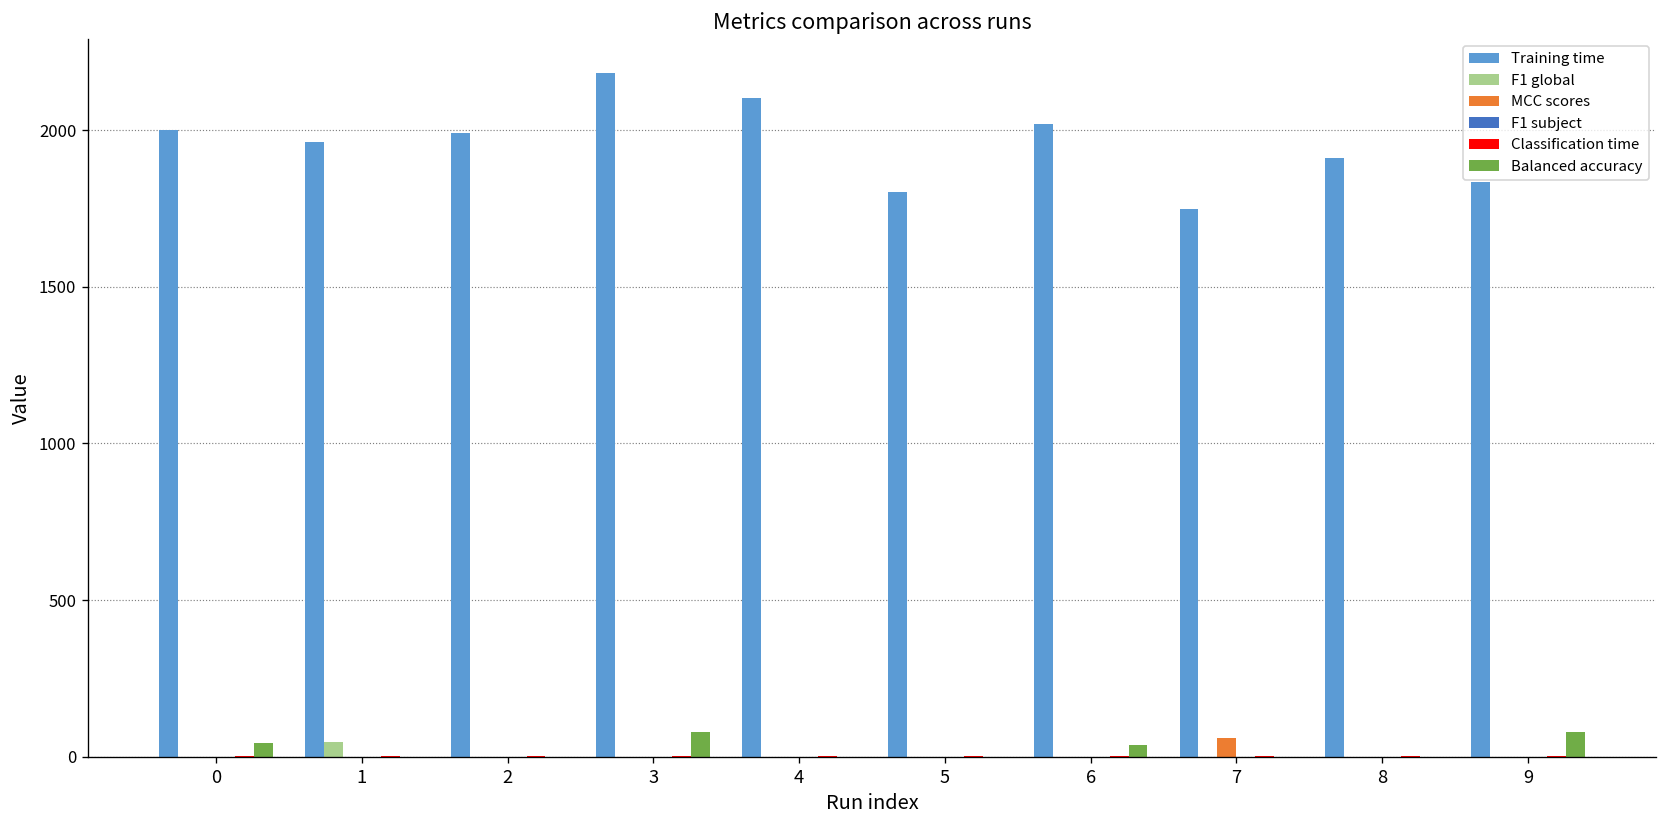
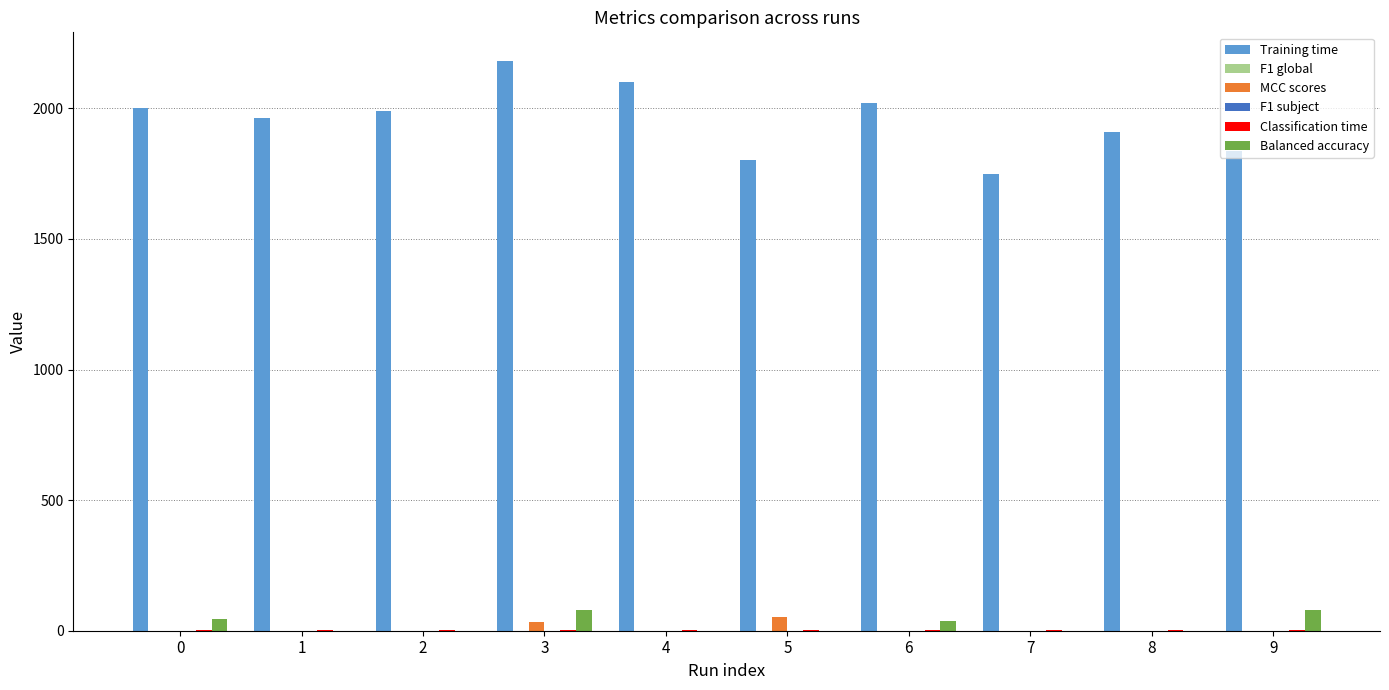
  {
    "F1 global": {
-     "1": 50
+     "1": 0
    },
    "MCC scores": {
-     "3": 0,
-     "5": 0,
-     "7": 60
+     "3": 30,
+     "5": 50,
+     "7": 0
    },
    "Balanced accuracy": {
      "0": 40,
      "3": 80,
      "6": 40,
      "9": 80
    }
  }
